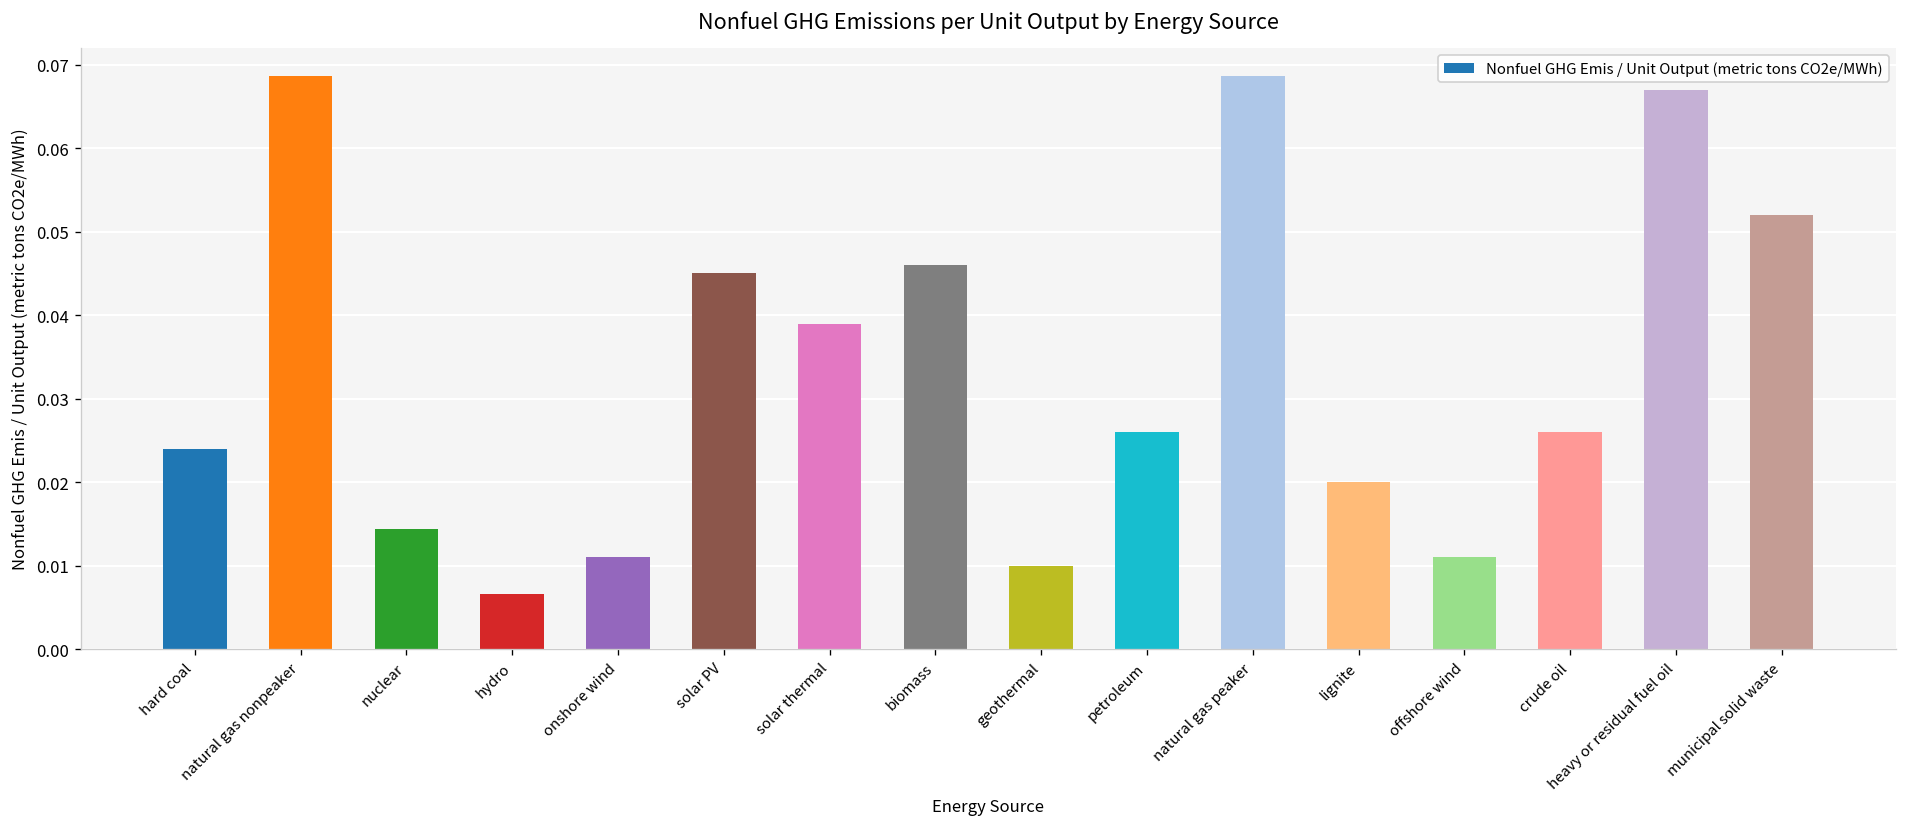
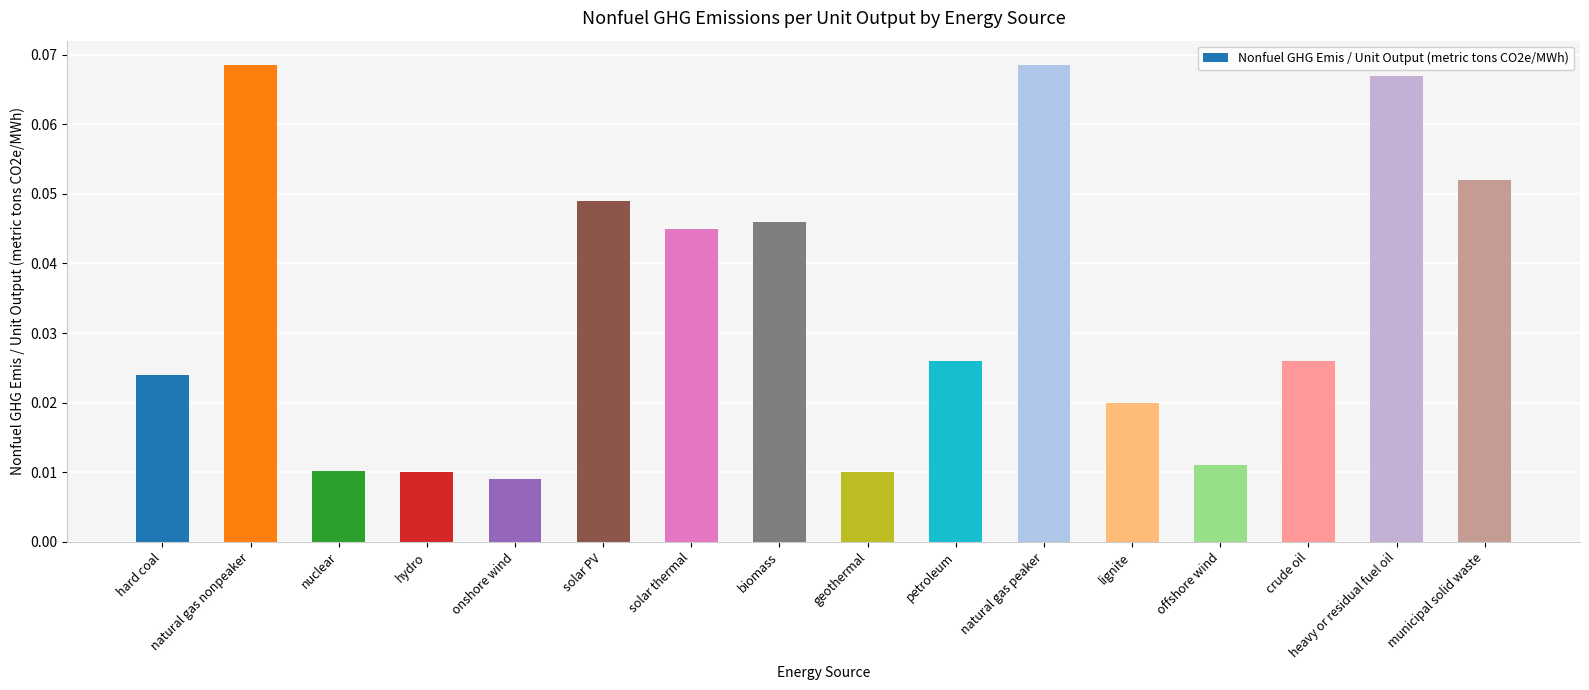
  {
    "hard coal": 0.024,
    "natural gas nonpeaker": 0.069,
-   "nuclear": 0.014,
-   "hydro": 0.007,
-   "onshore wind": 0.011,
-   "solar PV": 0.045,
-   "solar thermal": 0.039,
+   "nuclear": 0.010,
+   "hydro": 0.010,
+   "onshore wind": 0.009,
+   "solar PV": 0.049,
+   "solar thermal": 0.045,
    "biomass": 0.046,
    "geothermal": 0.010,
    "petroleum": 0.026,
    "natural gas peaker": 0.069,
    "lignite": 0.020,
    "offshore wind": 0.011,
    "crude oil": 0.026,
    "heavy or residual fuel oil": 0.067,
    "municipal solid waste": 0.052
  }
